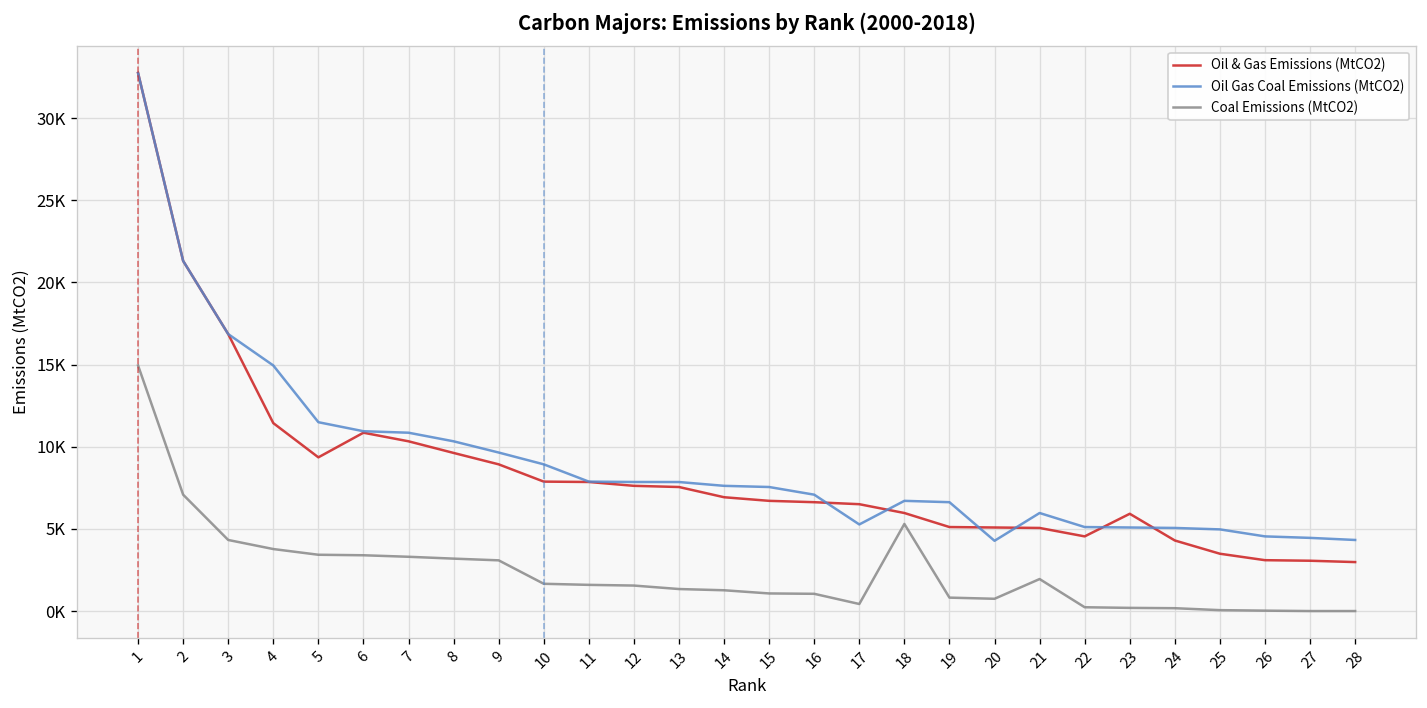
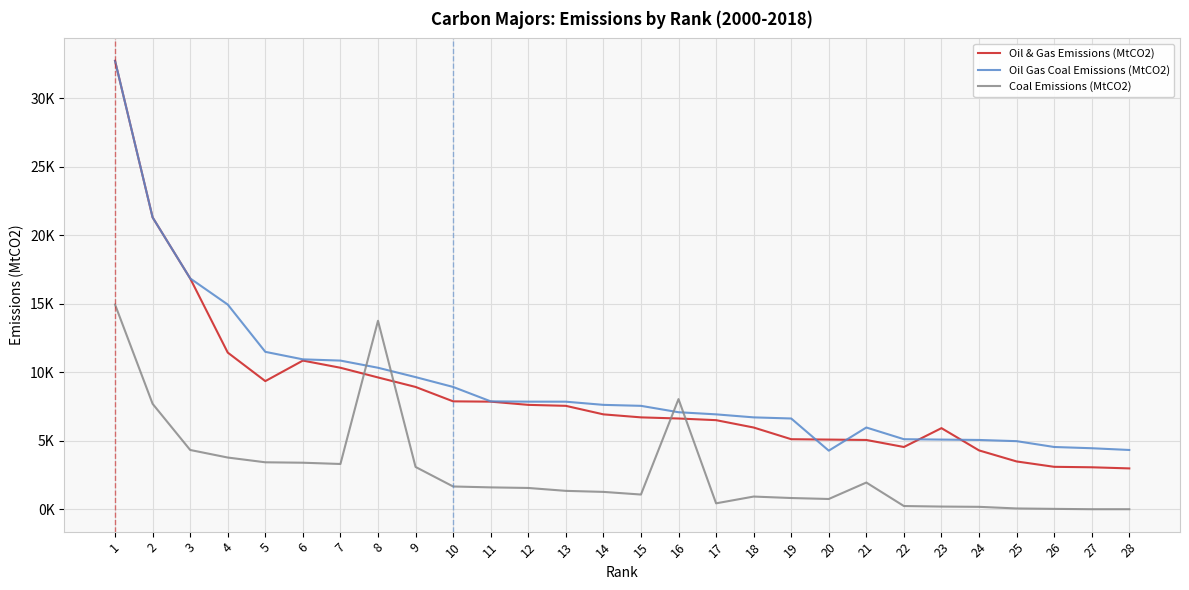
  {
    "Oil & Gas Emissions (MtCO2)": {
      "4": 11400,
      "5": 9400,
      "7": 10300,
      "8": 9600,
      "9": 8900,
      "10": 7900,
      "12": 7600,
      "13": 7600,
      "14": 6900,
      "15": 6700,
      "16": 6600,
      "17": 6500,
      "18": 6000,
      "19": 5100,
      "20": 5100,
      "21": 5100,
      "22": 4500,
      "23": 5900,
      "24": 4300,
      "25": 3500,
      "26": 3100,
      "27": 3100,
      "28": 3000
    },
    "Oil Gas Coal Emissions (MtCO2)": {
      "4": 14900,
      "5": 11500,
      "7": 10900,
      "8": 10300,
      "9": 9600,
      "10": 8900,
      "12": 7900,
      "13": 7900,
      "14": 7600,
      "15": 7600,
      "16": 7100,
-     "17": 5300,
+     "17": 6900,
      "18": 6700,
      "19": 6600,
      "20": 4300,
      "21": 6000,
      "22": 5100,
      "23": 5100,
      "24": 5100,
      "25": 5000,
      "26": 4500,
      "27": 4500,
      "28": 4300
    },
    "Coal Emissions (MtCO2)": {
      "1": 14900,
-     "2": 7100,
+     "2": 7700,
      "3": 4300,
      "4": 3800,
      "5": 3400,
      "6": 3400,
      "7": 3300,
-     "8": 3200,
+     "8": 13800,
      "9": 3100,
      "10": 1700,
      "11": 1600,
      "12": 1600,
      "13": 1300,
      "14": 1300,
      "15": 1100,
-     "16": 1000,
+     "16": 8000,
      "17": 400,
-     "18": 5300,
+     "18": 900,
      "19": 800,
      "20": 700,
      "21": 1900,
      "22": 200,
      "23": 200,
      "24": 200,
      "25": 100,
      "26": 0,
      "27": 0,
      "28": 0
    }
  }
